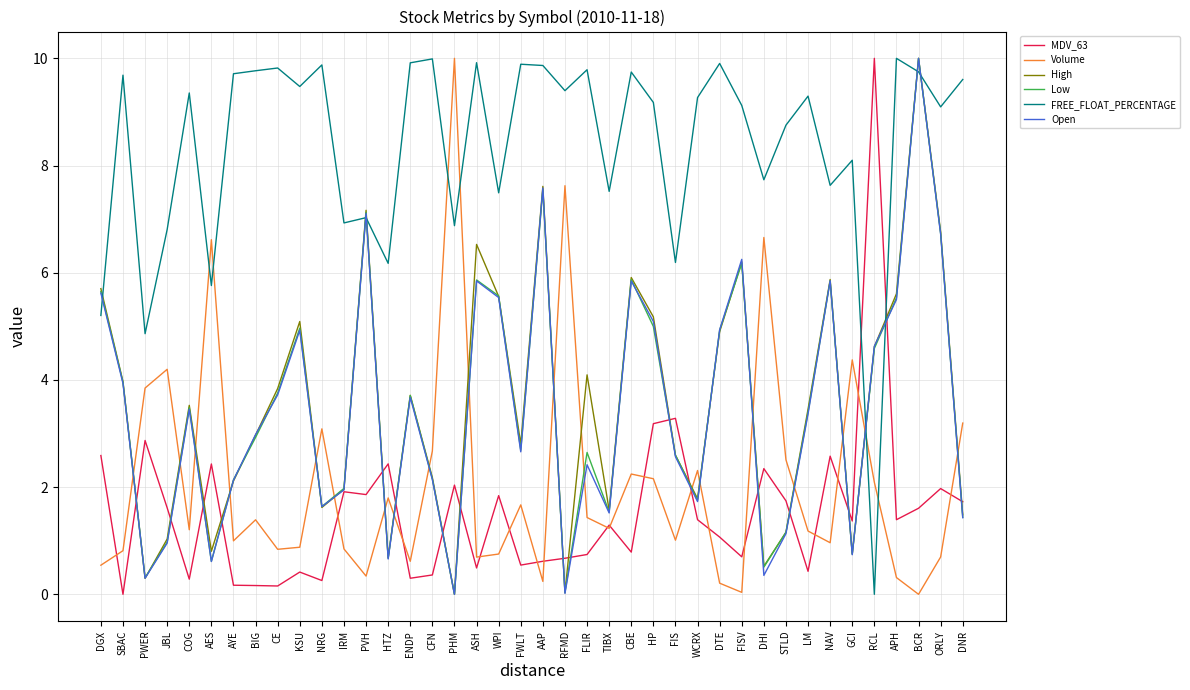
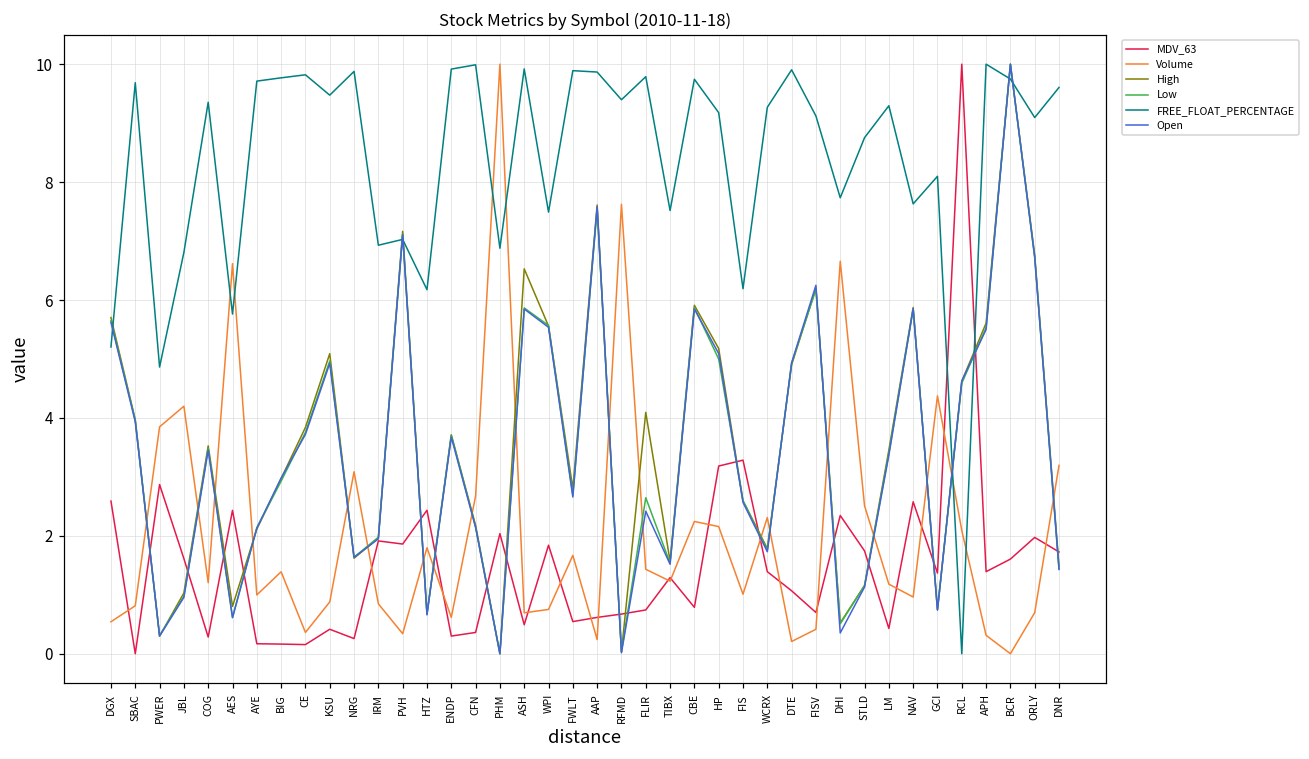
  {
    "MDV_63": {
      "DGX": 2.6,
      "SBAC": 0.0,
      "PWER": 2.9,
      "JBL": 1.6,
      "COG": 0.3,
      "AES": 2.4,
      "AYE": 0.2,
      "BIG": 0.2,
      "CE": 0.2,
      "KSU": 0.4,
      "NRG": 0.3,
      "PVH": 1.9,
      "HTZ": 2.4,
      "ENDP": 0.3,
      "CFN": 0.4,
      "PHM": 2.0,
      "ASH": 0.5,
      "WPI": 1.8,
      "FWLT": 0.5,
      "AAP": 0.6,
      "RFMD": 0.7,
      "FLIR": 0.7,
      "TIBX": 1.3,
      "CBE": 0.8,
      "HP": 3.2,
      "FIS": 3.3,
      "WCRX": 1.4,
      "DTE": 1.1,
      "FISV": 0.7,
      "DHI": 2.3,
      "STLD": 1.7,
      "LM": 0.4,
      "NAV": 2.6,
      "GCI": 1.4,
      "RCL": 10.0,
      "APH": 1.4,
      "BCR": 1.6,
      "ORLY": 2.0,
      "DNR": 1.7
    },
    "Volume": {
      "DGX": 0.5,
      "SBAC": 0.8,
      "PWER": 3.8,
      "JBL": 4.2,
      "COG": 1.2,
      "AES": 6.6,
      "AYE": 1.0,
      "BIG": 1.4,
-     "CE": 0.8,
+     "CE": 0.4,
      "KSU": 0.9,
      "NRG": 3.1,
      "IRM": 0.8,
      "PVH": 0.3,
      "HTZ": 1.8,
      "ENDP": 0.6,
      "CFN": 2.7,
      "PHM": 10.0,
      "ASH": 0.7,
      "WPI": 0.8,
      "FWLT": 1.7,
      "AAP": 0.2,
      "RFMD": 7.6,
      "FLIR": 1.4,
      "TIBX": 1.2,
      "CBE": 2.2,
      "HP": 2.2,
      "FIS": 1.0,
      "WCRX": 2.3,
      "DTE": 0.2,
-     "FISV": 0.0,
+     "FISV": 0.4,
      "DHI": 6.7,
      "STLD": 2.5,
      "LM": 1.2,
      "NAV": 1.0,
      "GCI": 4.4,
      "RCL": 2.1,
      "APH": 0.3,
      "BCR": 0.0,
      "ORLY": 0.7,
      "DNR": 3.2
    },
    "High": {
      "DGX": 5.7,
      "JBL": 1.0,
      "AES": 0.8,
      "CE": 3.8,
      "KSU": 5.1,
      "ASH": 6.5,
      "FWLT": 2.8,
      "FLIR": 4.1,
      "HP": 5.2,
      "LM": 3.5,
      "APH": 5.6
    },
    "Low": {
      "FLIR": 2.6,
      "HP": 5.0
    },
    "FREE_FLOAT_PERCENTAGE": {
      "DGX": 5.2,
      "SBAC": 9.7,
      "PWER": 4.9,
      "JBL": 6.8,
      "COG": 9.4,
      "AES": 5.8,
      "AYE": 9.7,
      "BIG": 9.8,
      "CE": 9.8,
      "KSU": 9.5,
      "NRG": 9.9,
      "IRM": 6.9,
      "PVH": 7.0,
      "HTZ": 6.2,
      "ENDP": 9.9,
      "CFN": 10.0,
      "PHM": 6.9,
      "ASH": 9.9,
      "WPI": 7.5,
      "FWLT": 9.9,
      "AAP": 9.9,
      "RFMD": 9.4,
      "FLIR": 9.8,
      "TIBX": 7.5,
      "CBE": 9.7,
      "HP": 9.2,
      "FIS": 6.2,
      "WCRX": 9.3,
      "DTE": 9.9,
      "FISV": 9.1,
      "DHI": 7.7,
      "STLD": 8.8,
      "LM": 9.3,
      "NAV": 7.6,
      "GCI": 8.1,
      "RCL": 0.0,
      "APH": 10.0,
      "BCR": 9.7,
      "ORLY": 9.1,
      "DNR": 9.6
    },
    "Open": {
      "FLIR": 2.4,
      "HP": 5.1,
      "FISV": 6.2,
      "DHI": 0.4
    }
  }
